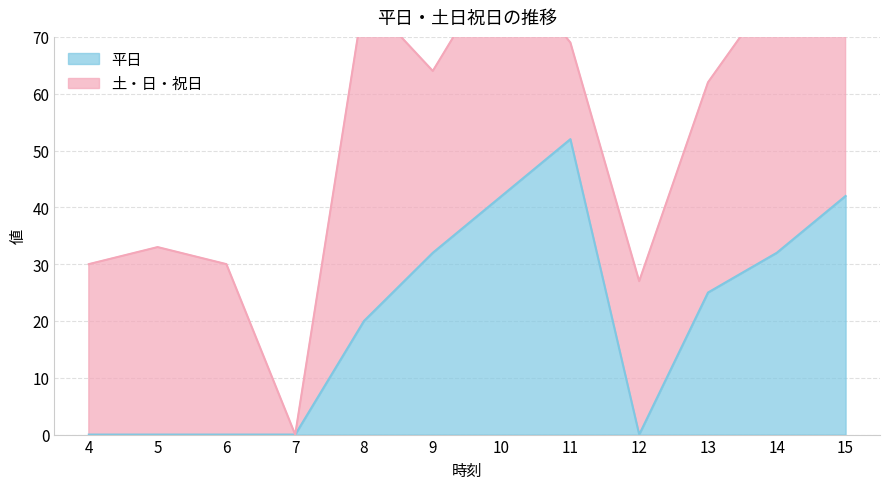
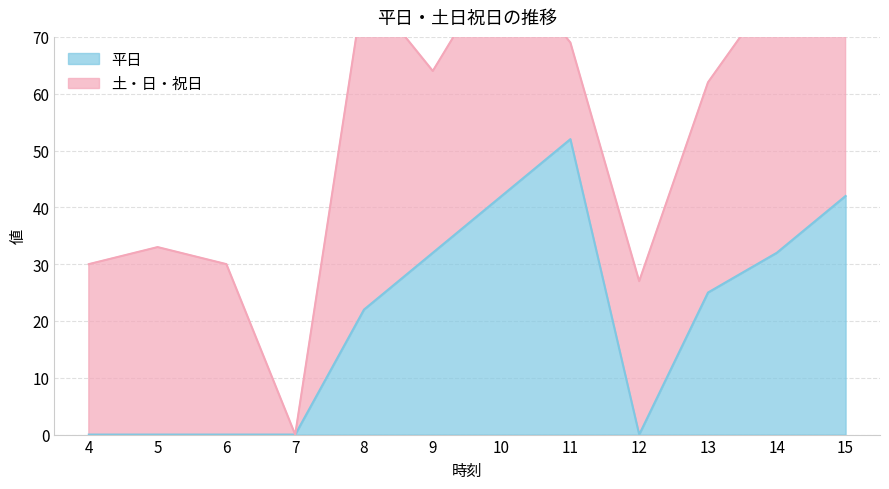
  {
    "平日": {
      "4": 0,
      "5": 0,
      "6": 0,
-     "8": 20,
+     "8": 22,
      "9": 32,
      "10": 42,
      "11": 52,
      "12": 0,
      "13": 25,
      "14": 32,
      "15": 42
    },
    "土・日・祝日": {
      "4": 30,
      "5": 33,
      "6": 30,
      "9": 32,
      "11": 17,
      "12": 27,
      "13": 37
    }
  }
